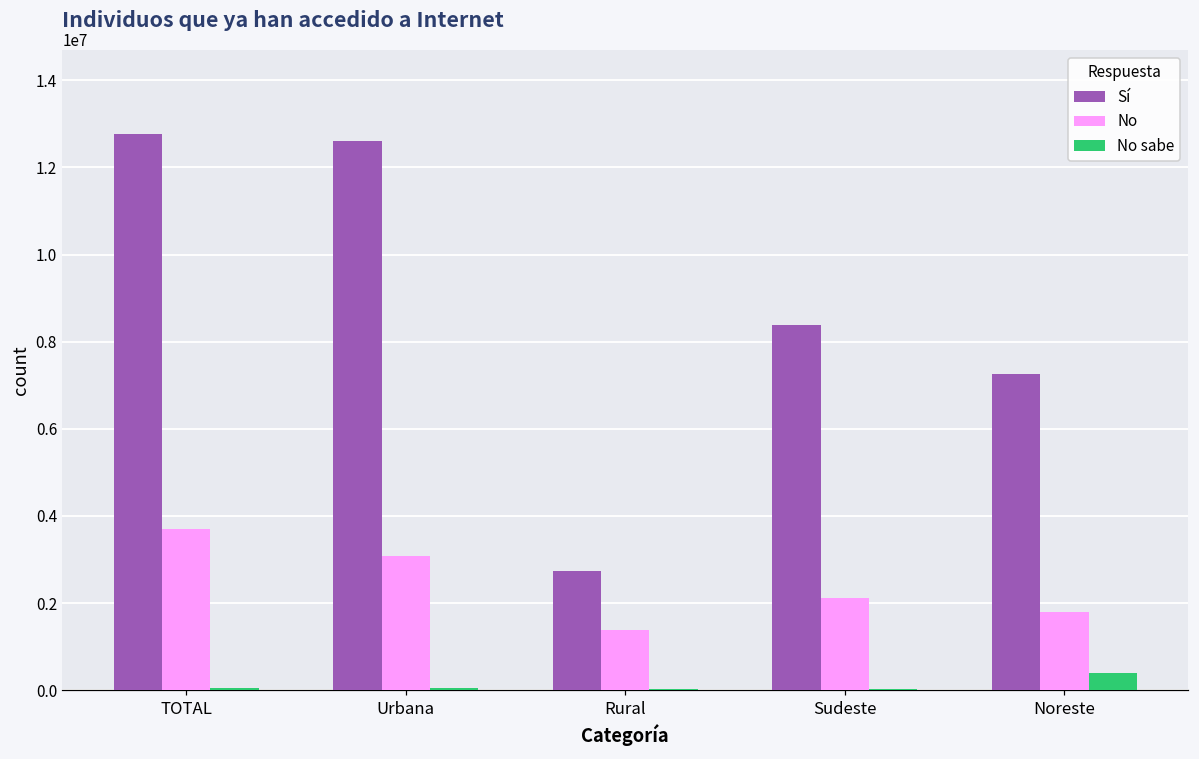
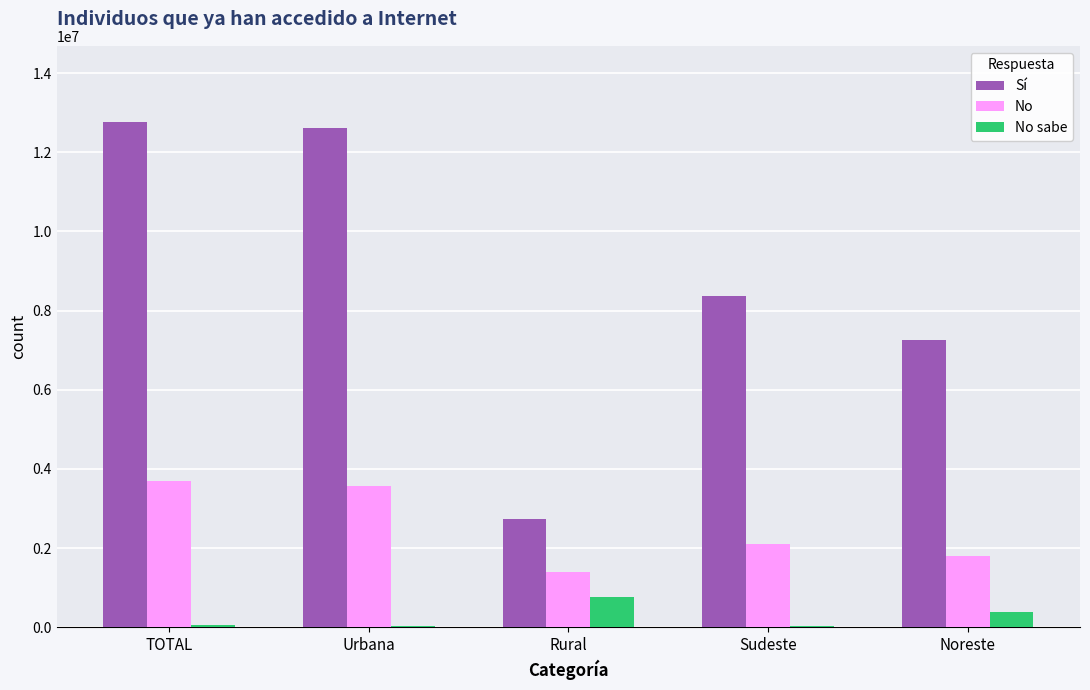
  {
    "Sí": {
      "TOTAL": 12800000,
      "Urbana": 12600000,
      "Rural": 2700000,
      "Sudeste": 8400000,
      "Noreste": 7300000
    },
    "No": {
      "TOTAL": 3700000,
-     "Urbana": 3100000,
+     "Urbana": 3600000,
      "Rural": 1400000,
      "Sudeste": 2100000,
      "Noreste": 1800000
    },
    "No sabe": {
-     "Rural": 0,
+     "Rural": 800000,
      "Noreste": 400000
    }
  }
